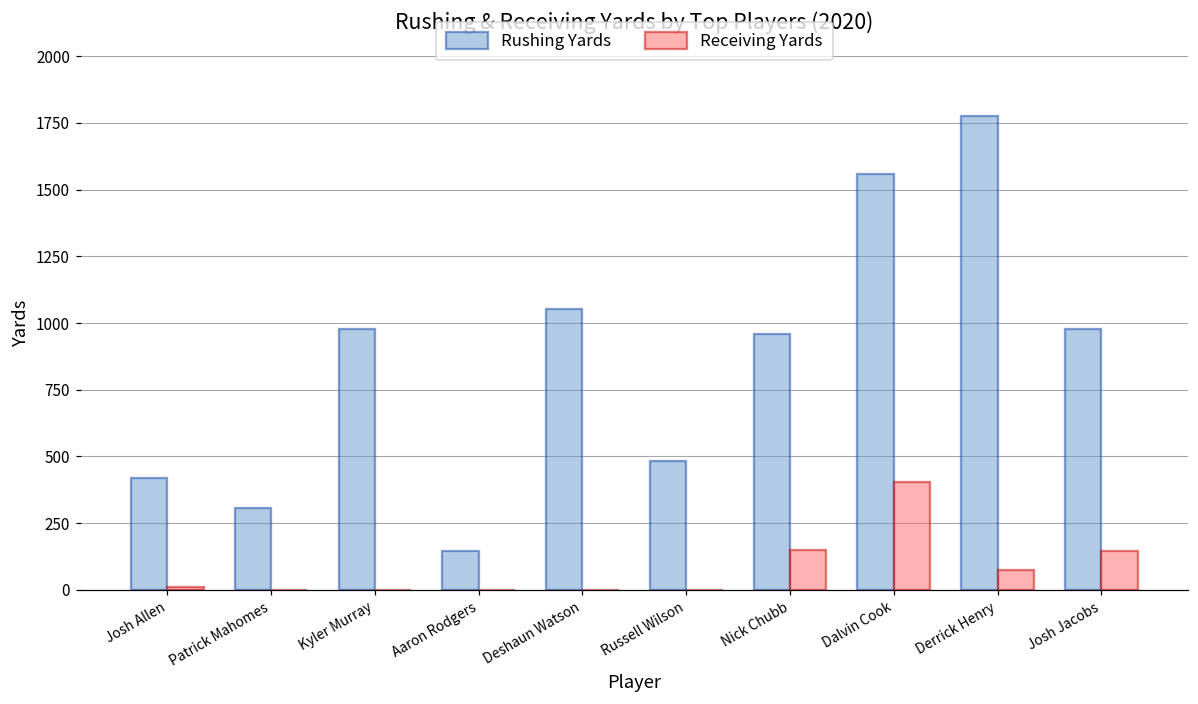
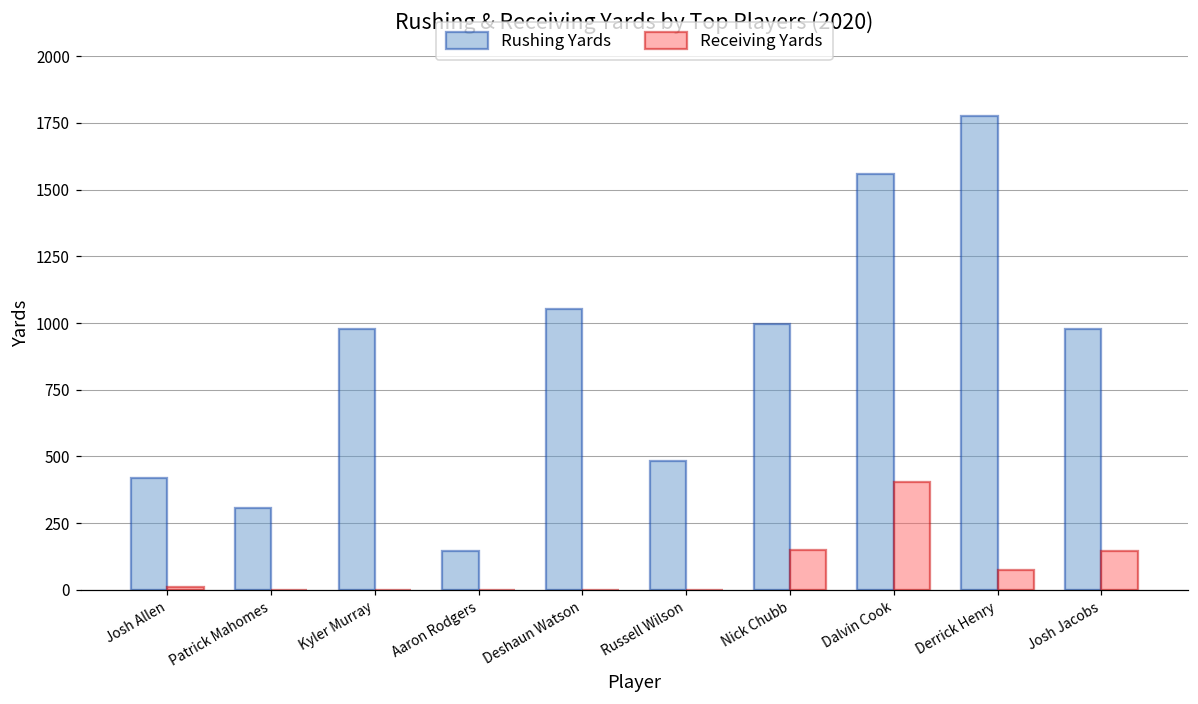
  {
    "Rushing Yards": {
      "Josh Allen": 420,
      "Patrick Mahomes": 310,
      "Kyler Murray": 980,
      "Aaron Rodgers": 150,
      "Deshaun Watson": 1050,
      "Russell Wilson": 480,
-     "Nick Chubb": 960,
+     "Nick Chubb": 1000,
      "Dalvin Cook": 1560,
      "Derrick Henry": 1780,
      "Josh Jacobs": 980
    },
    "Receiving Yards": {
      "Josh Allen": 10,
      "Patrick Mahomes": 0,
      "Kyler Murray": 0,
      "Aaron Rodgers": 0,
      "Deshaun Watson": 0,
      "Russell Wilson": 0,
      "Nick Chubb": 150,
      "Dalvin Cook": 400,
      "Derrick Henry": 80,
      "Josh Jacobs": 150
    }
  }
